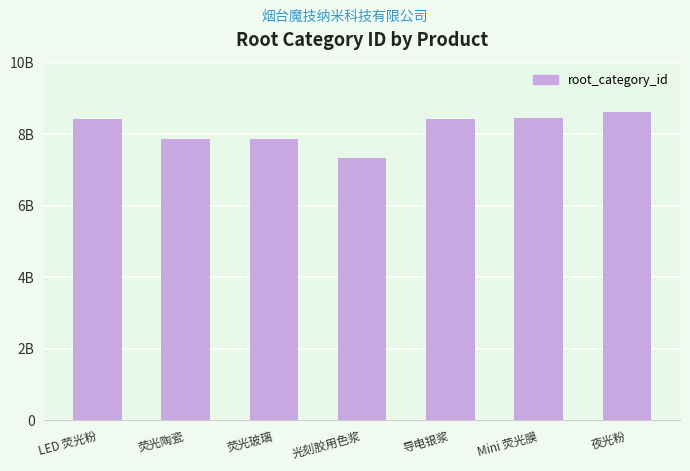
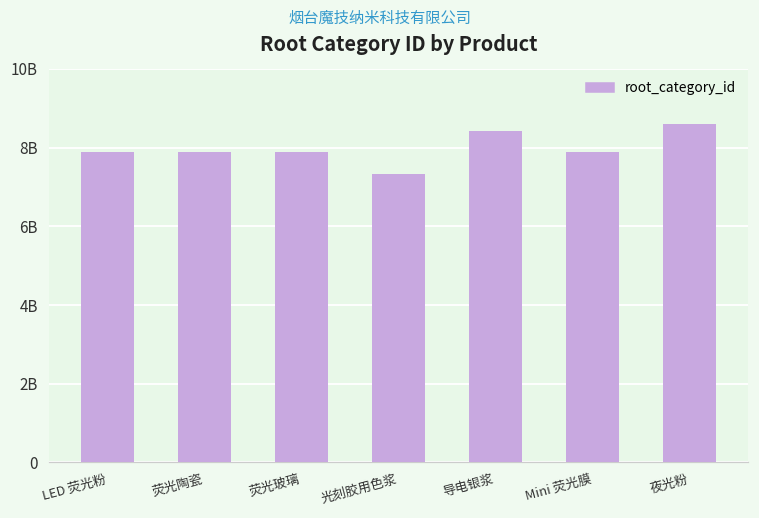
  {
-   "LED 荧光粉": 8400000000,
+   "LED 荧光粉": 7900000000,
    "荧光陶瓷": 7900000000,
    "荧光玻璃": 7900000000,
    "光刻胶用色浆": 7300000000,
    "导电银浆": 8400000000,
-   "Mini 荧光膜": 8400000000,
+   "Mini 荧光膜": 7900000000,
    "夜光粉": 8600000000
  }
